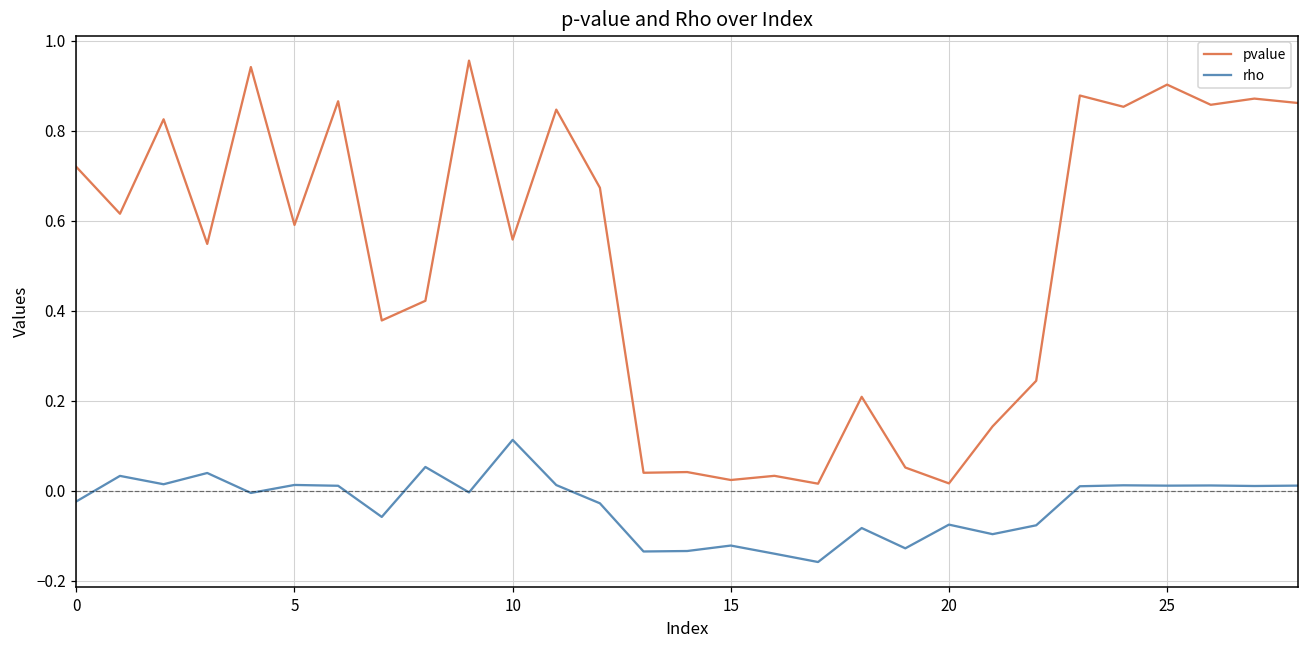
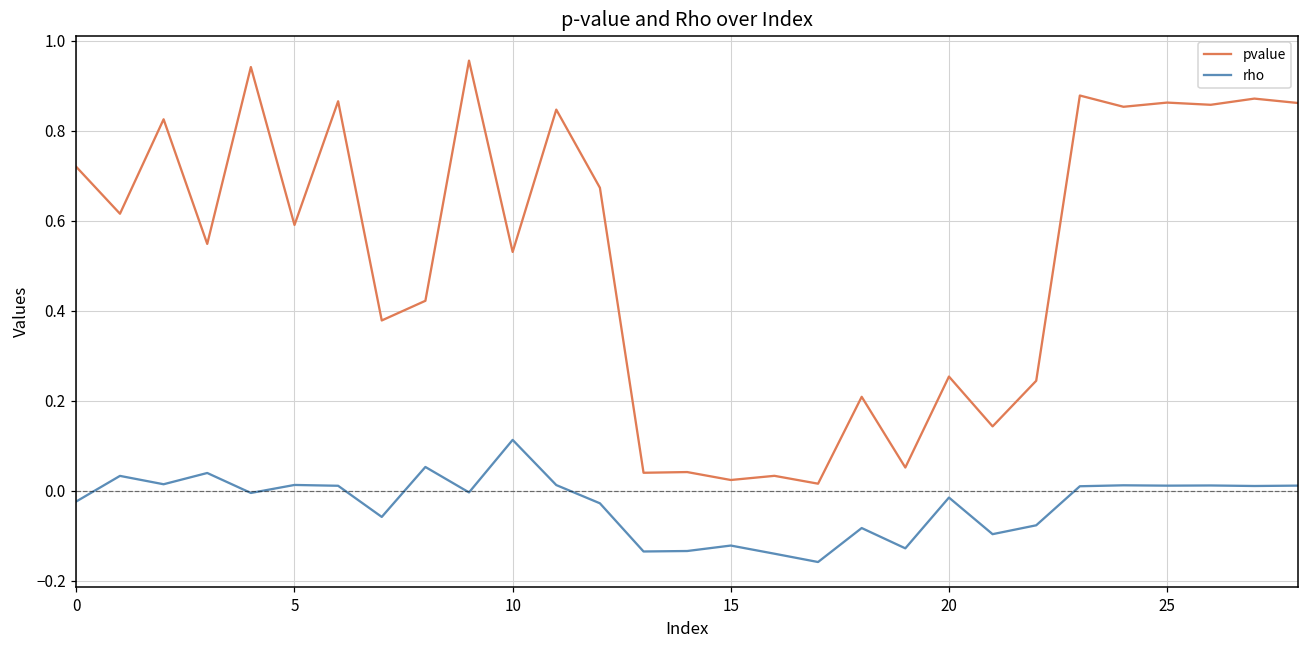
  {
    "pvalue": {
      "0": 0.72,
      "5": 0.59,
-     "10": 0.56,
+     "10": 0.53,
      "15": 0.02,
-     "20": 0.02,
-     "25": 0.90
+     "20": 0.25,
+     "25": 0.86
    },
    "rho": {
      "0": -0.02,
      "5": 0.01,
      "10": 0.11,
      "15": -0.12,
-     "20": -0.08,
+     "20": -0.02,
      "25": 0.01
    }
  }
